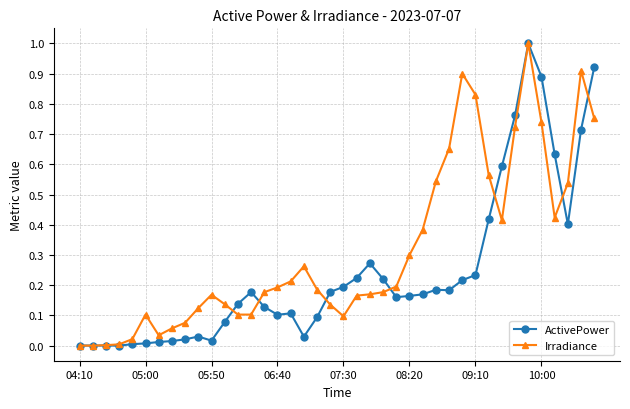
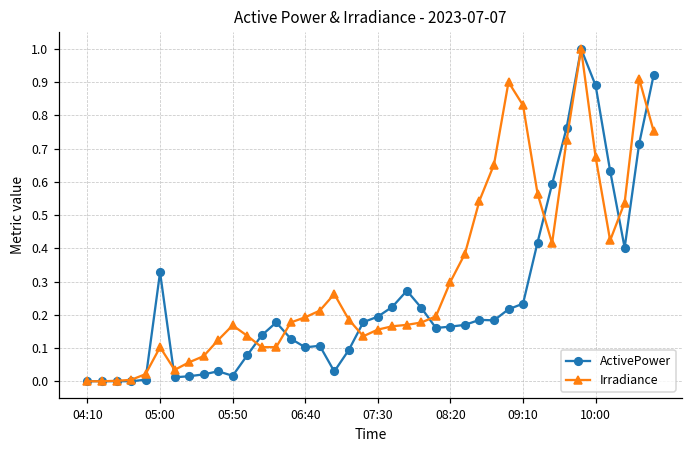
  {
    "ActivePower": {
-     "05:00": 0.01,
+     "05:00": 0.33,
      "05:50": 0.02,
      "06:40": 0.10,
      "07:30": 0.19,
      "08:20": 0.16,
      "09:10": 0.23,
      "10:00": 0.89
    },
    "Irradiance": {
      "05:00": 0.10,
      "05:50": 0.17,
      "06:40": 0.19,
-     "07:30": 0.10,
+     "07:30": 0.16,
      "08:20": 0.30,
      "09:10": 0.83,
-     "10:00": 0.74
+     "10:00": 0.67
    }
  }
